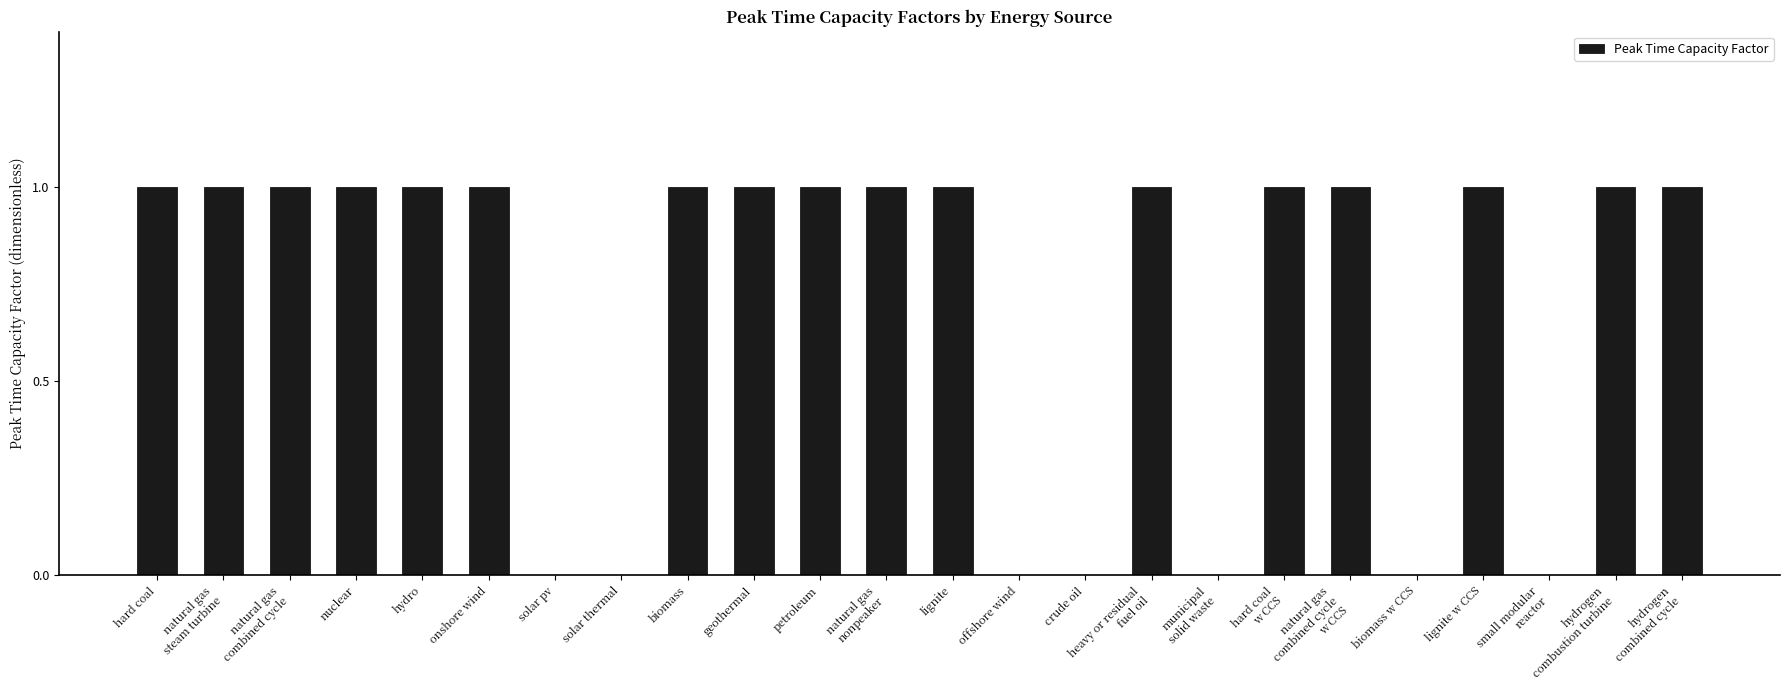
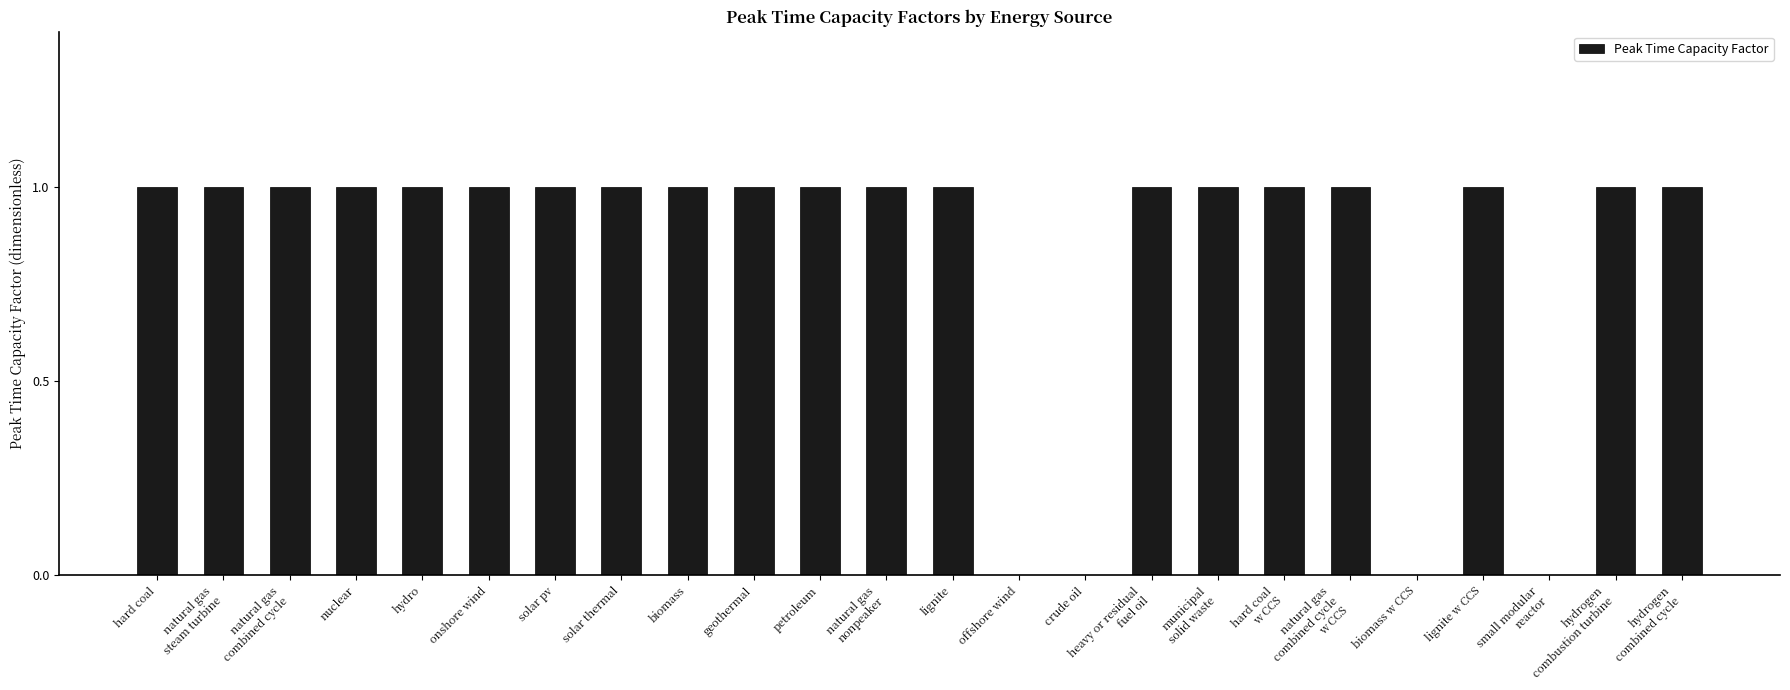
  {
    "hard coal": 1,
    "natural gas steam turbine": 1,
    "natural gas combined cycle": 1,
    "nuclear": 1,
    "hydro": 1,
    "onshore wind": 1,
-   "solar pv": 0,
-   "solar thermal": 0,
+   "solar pv": 1,
+   "solar thermal": 1,
    "biomass": 1,
    "geothermal": 1,
    "petroleum": 1,
    "natural gas nonpeaker": 1,
    "lignite": 1,
    "offshore wind": 0,
    "crude oil": 0,
    "heavy or residual fuel oil": 1,
-   "municipal solid waste": 0,
+   "municipal solid waste": 1,
    "hard coal w CCS": 1,
    "natural gas combined cycle w CCS": 1,
    "biomass w CCS": 0,
    "lignite w CCS": 1,
    "small modular reactor": 0,
    "hydrogen combustion turbine": 1,
    "hydrogen combined cycle": 1
  }
